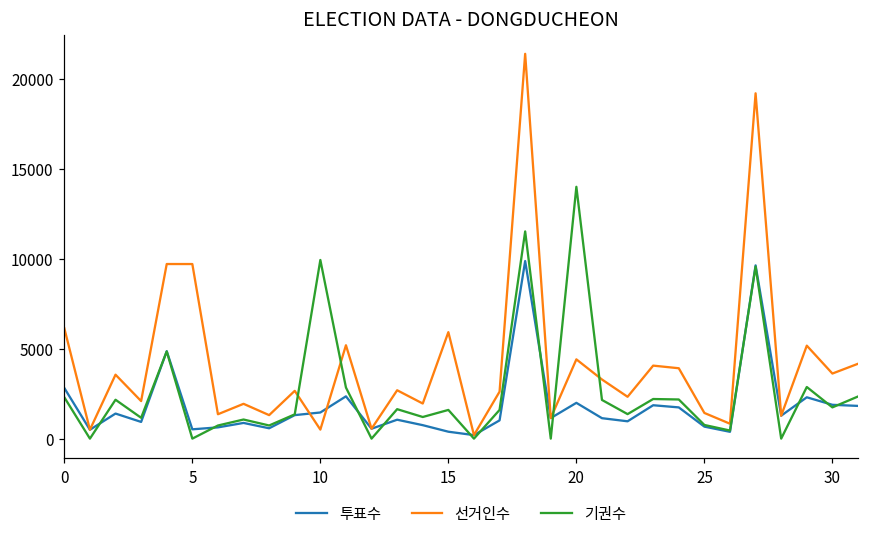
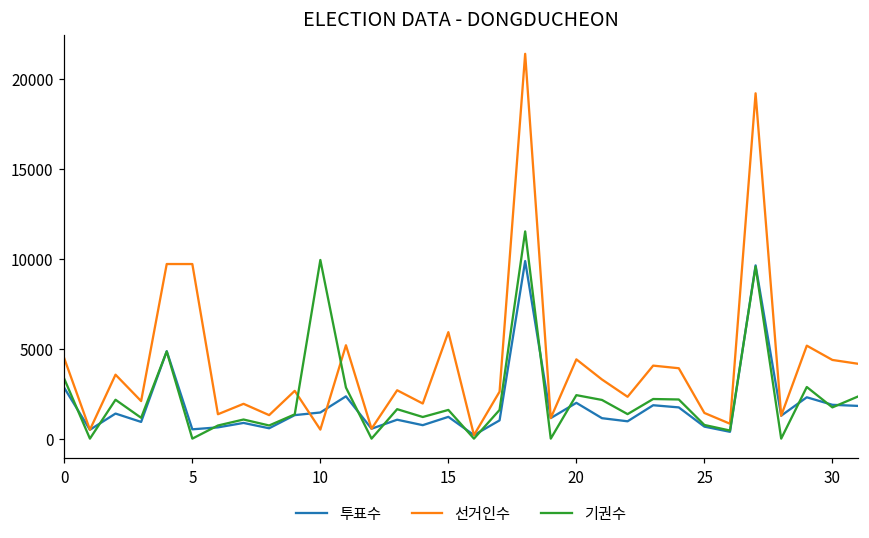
  {
    "투표수": {
      "0": 2800,
      "5": 500,
      "10": 1500,
-     "15": 400,
+     "15": 1200,
      "20": 2000
    },
    "선거인수": {
-     "0": 6100,
+     "0": 4500,
      "5": 9700,
      "10": 500,
      "15": 5900,
      "20": 4400,
      "25": 1400,
-     "30": 3600
+     "30": 4400
    },
    "기권수": {
-     "0": 2300,
+     "0": 3300,
      "5": 0,
      "10": 9900,
      "15": 1600,
-     "20": 14000
+     "20": 2400
    }
  }
